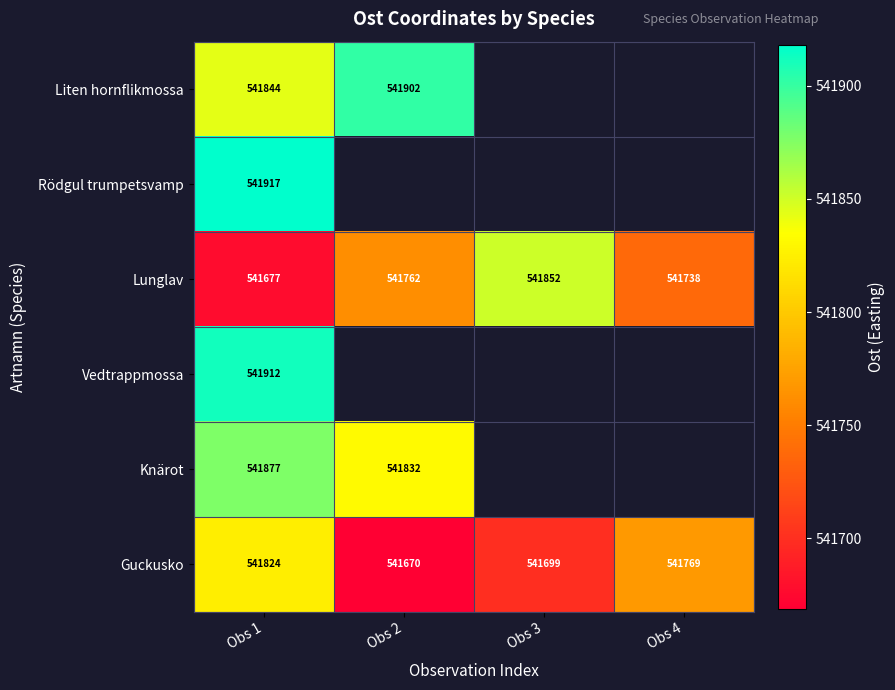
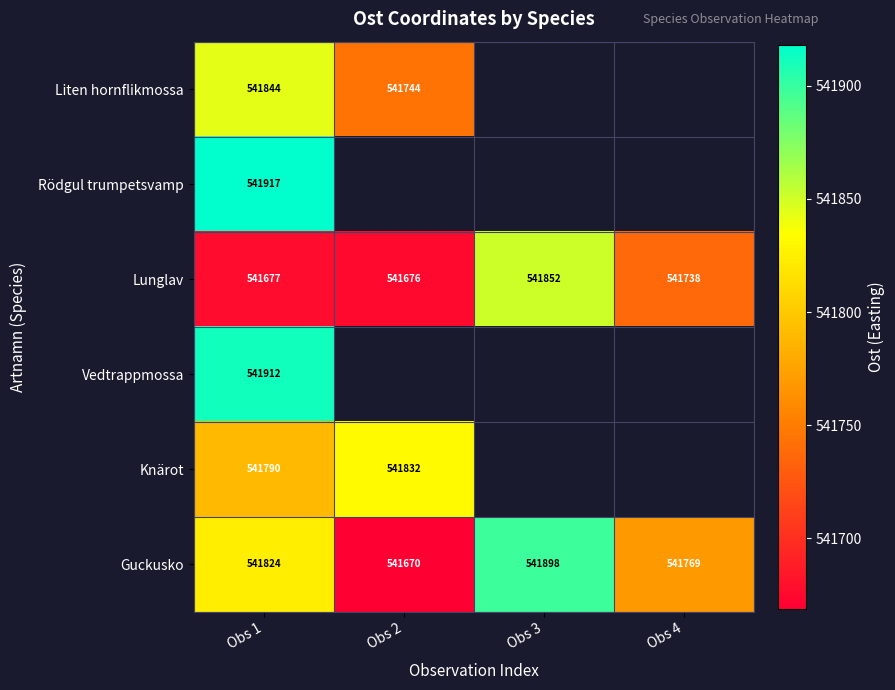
  {
    "Liten hornflikmossa": {
      "Obs 1": 541844,
-     "Obs 2": 541902
+     "Obs 2": 541744
    },
    "Rödgul trumpetsvamp": {
      "Obs 1": 541917
    },
    "Lunglav": {
      "Obs 1": 541677,
-     "Obs 2": 541762,
+     "Obs 2": 541676,
      "Obs 3": 541852,
      "Obs 4": 541738
    },
    "Vedtrappmossa": {
      "Obs 1": 541912
    },
    "Knärot": {
-     "Obs 1": 541877,
+     "Obs 1": 541790,
      "Obs 2": 541832
    },
    "Guckusko": {
      "Obs 1": 541824,
      "Obs 2": 541670,
-     "Obs 3": 541699,
+     "Obs 3": 541898,
      "Obs 4": 541769
    }
  }
